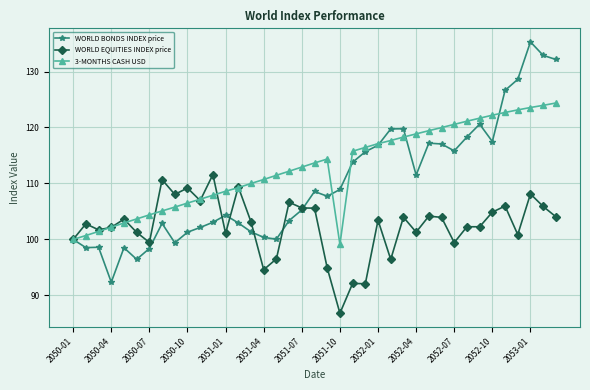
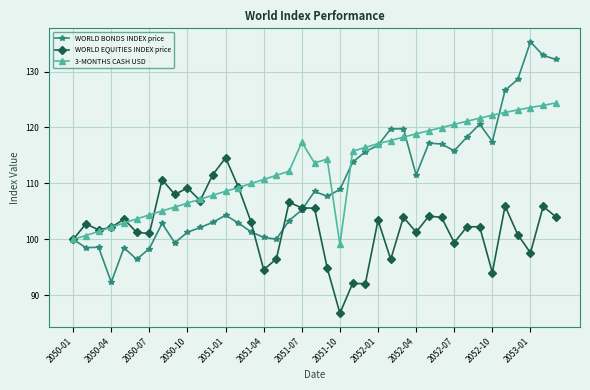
  {
    "WORLD BONDS INDEX price": {
      "2050-04": 92,
      "2050-07": 98,
      "2050-10": 101,
      "2051-01": 104,
      "2051-04": 100,
      "2051-10": 109,
      "2052-04": 112,
      "2052-07": 116,
      "2052-10": 117,
      "2053-01": 135
    },
    "WORLD EQUITIES INDEX price": {
-     "2050-07": 99,
+     "2050-07": 101,
      "2050-10": 109,
-     "2051-01": 101,
+     "2051-01": 115,
      "2051-04": 95,
      "2051-10": 87,
      "2052-01": 103,
      "2052-04": 101,
      "2052-07": 99,
-     "2052-10": 105,
-     "2053-01": 108
+     "2052-10": 94,
+     "2053-01": 98
    },
    "3-MONTHS CASH USD": {
      "2050-07": 104,
      "2050-10": 106,
      "2051-01": 109,
      "2051-04": 111,
-     "2051-07": 113,
+     "2051-07": 117,
      "2051-10": 99,
      "2052-04": 119,
      "2052-07": 121,
      "2052-10": 122,
      "2053-01": 124
    }
  }
